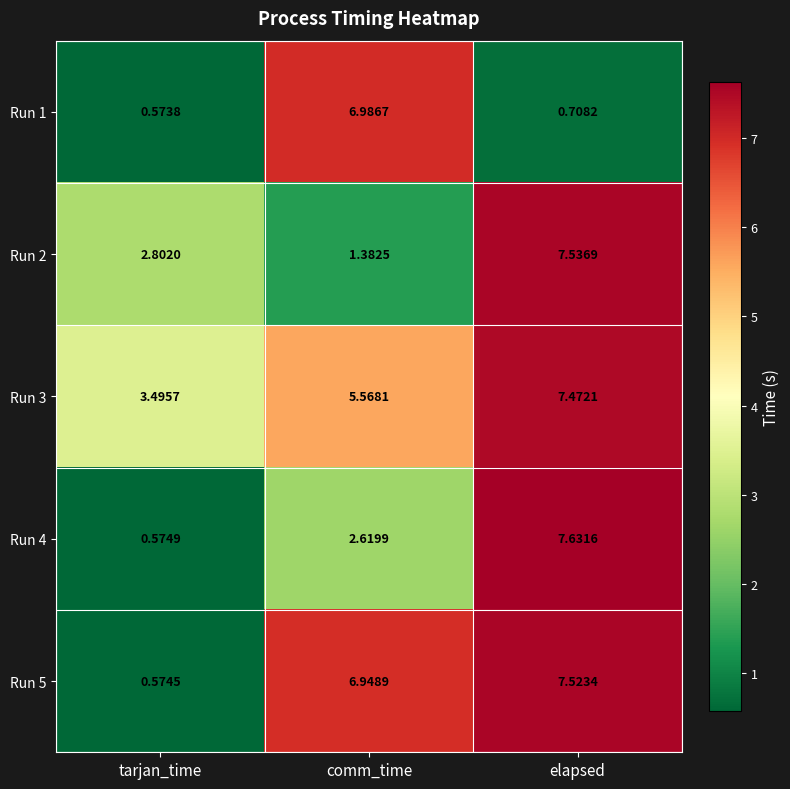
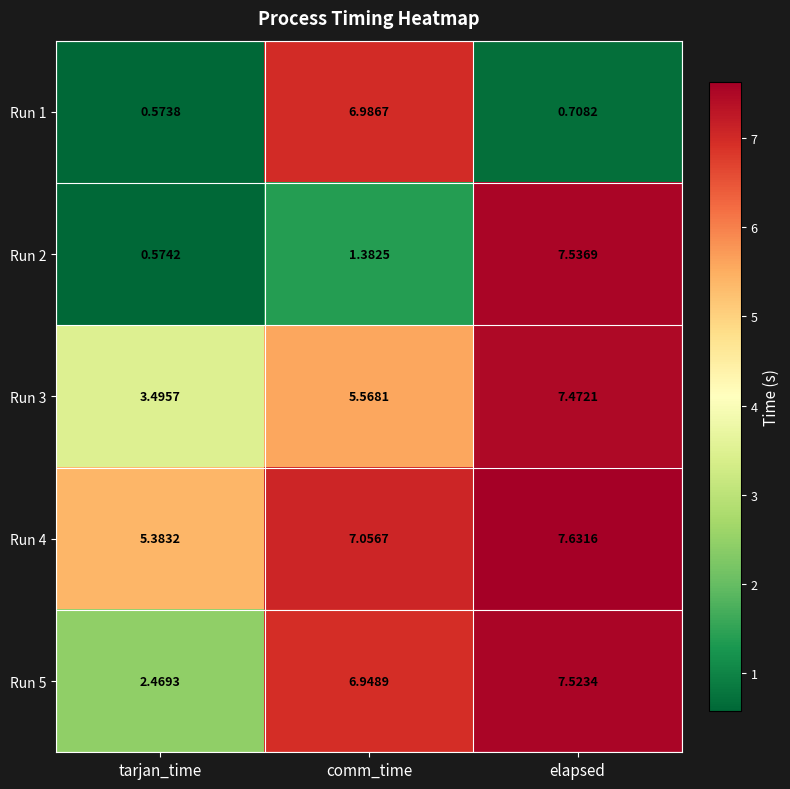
  {
    "Run 1": {
      "tarjan_time": 0.5738,
      "comm_time": 6.9867,
      "elapsed": 0.7082
    },
    "Run 2": {
-     "tarjan_time": 2.8020,
+     "tarjan_time": 0.5742,
      "comm_time": 1.3825,
      "elapsed": 7.5369
    },
    "Run 3": {
      "tarjan_time": 3.4957,
      "comm_time": 5.5681,
      "elapsed": 7.4721
    },
    "Run 4": {
-     "tarjan_time": 0.5749,
-     "comm_time": 2.6199,
+     "tarjan_time": 5.3832,
+     "comm_time": 7.0567,
      "elapsed": 7.6316
    },
    "Run 5": {
-     "tarjan_time": 0.5745,
+     "tarjan_time": 2.4693,
      "comm_time": 6.9489,
      "elapsed": 7.5234
    }
  }
